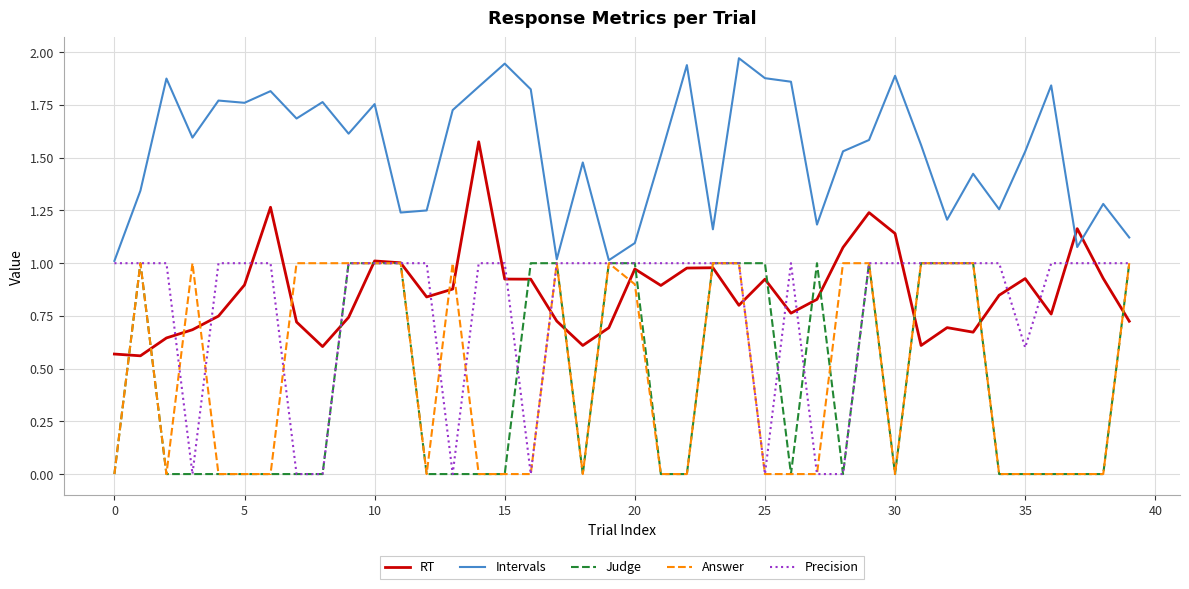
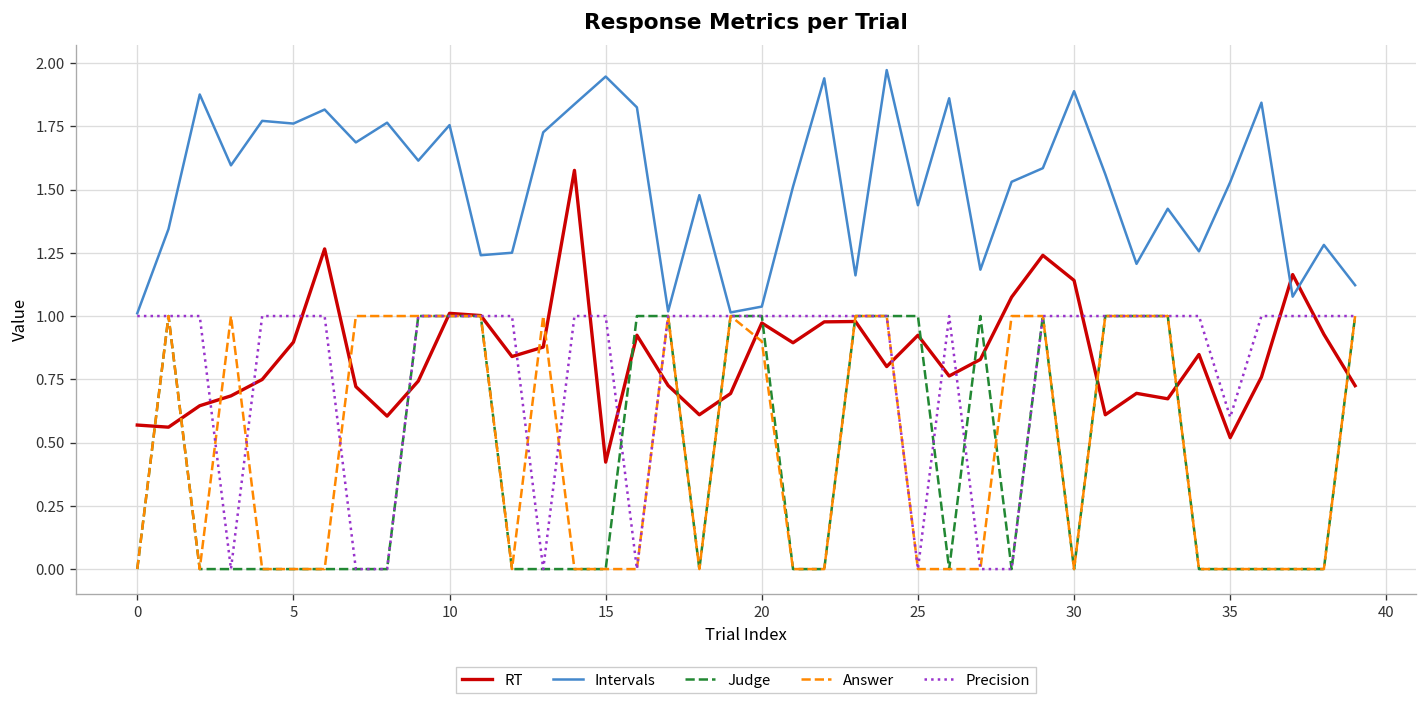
  {
    "RT": {
      "0": 0.57,
      "5": 0.90,
-     "15": 0.92,
+     "15": 0.42,
      "20": 0.97,
      "25": 0.92,
      "30": 1.14,
-     "35": 0.93
+     "35": 0.52
    },
    "Intervals": {
      "5": 1.76,
      "10": 1.75,
      "15": 1.95,
-     "20": 1.10,
-     "25": 1.88,
+     "20": 1.04,
+     "25": 1.44,
      "30": 1.89,
      "35": 1.53
    },
    "Judge": {
      "25": 1.00
    },
    "Answer": {
      "20": 0.90
    },
    "Precision": {
      "5": 1.00,
      "15": 1.00,
      "30": 1.00,
      "35": 0.60
    }
  }
